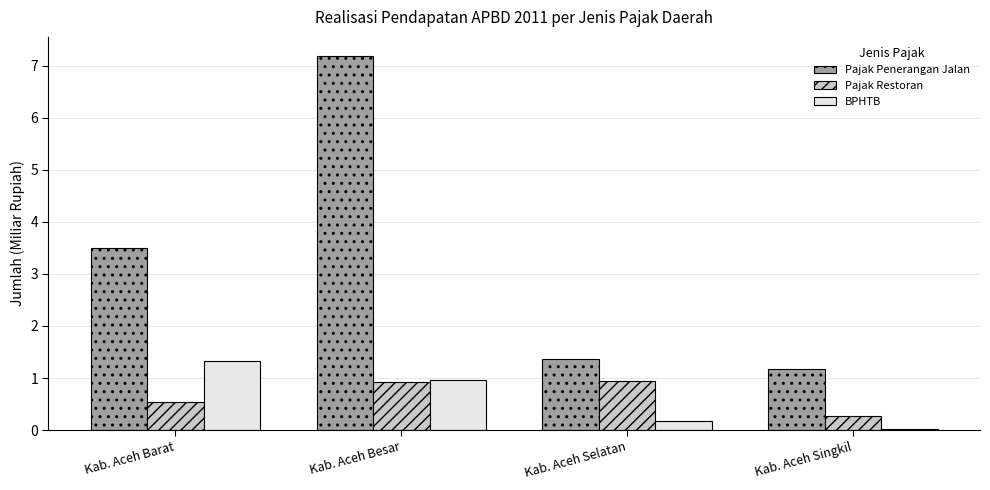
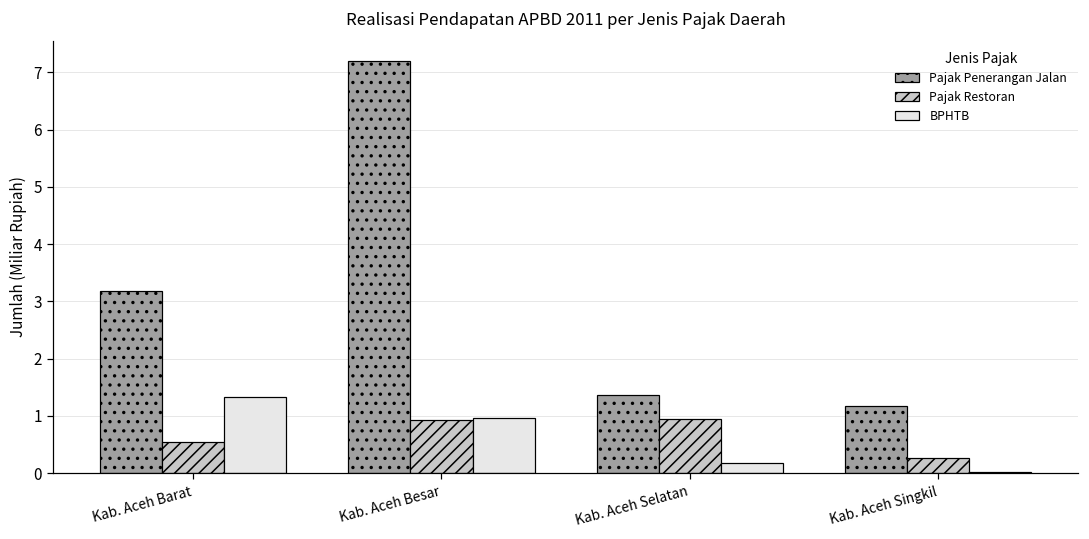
  {
    "Pajak Penerangan Jalan": {
-     "Kab. Aceh Barat": 3.5,
+     "Kab. Aceh Barat": 3.2,
      "Kab. Aceh Besar": 7.2,
      "Kab. Aceh Selatan": 1.4,
      "Kab. Aceh Singkil": 1.2
    }
  }
